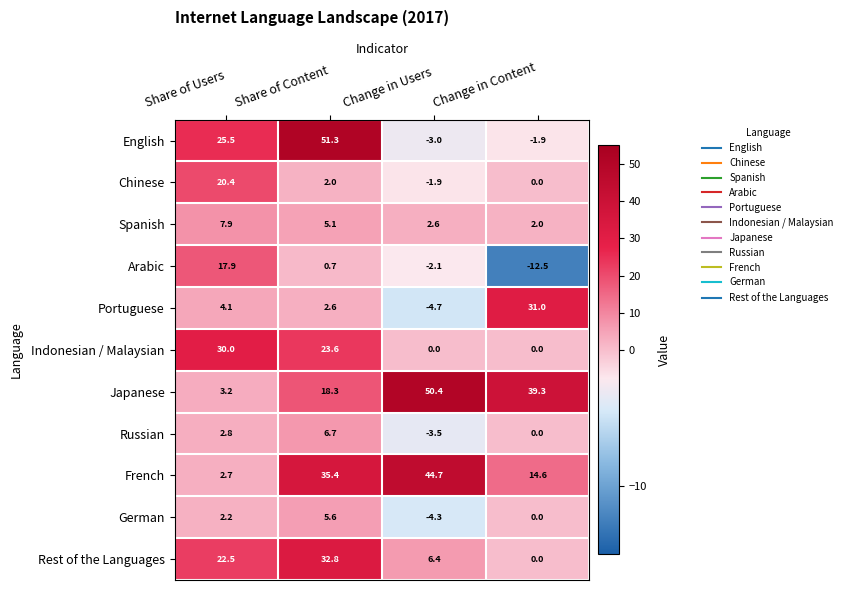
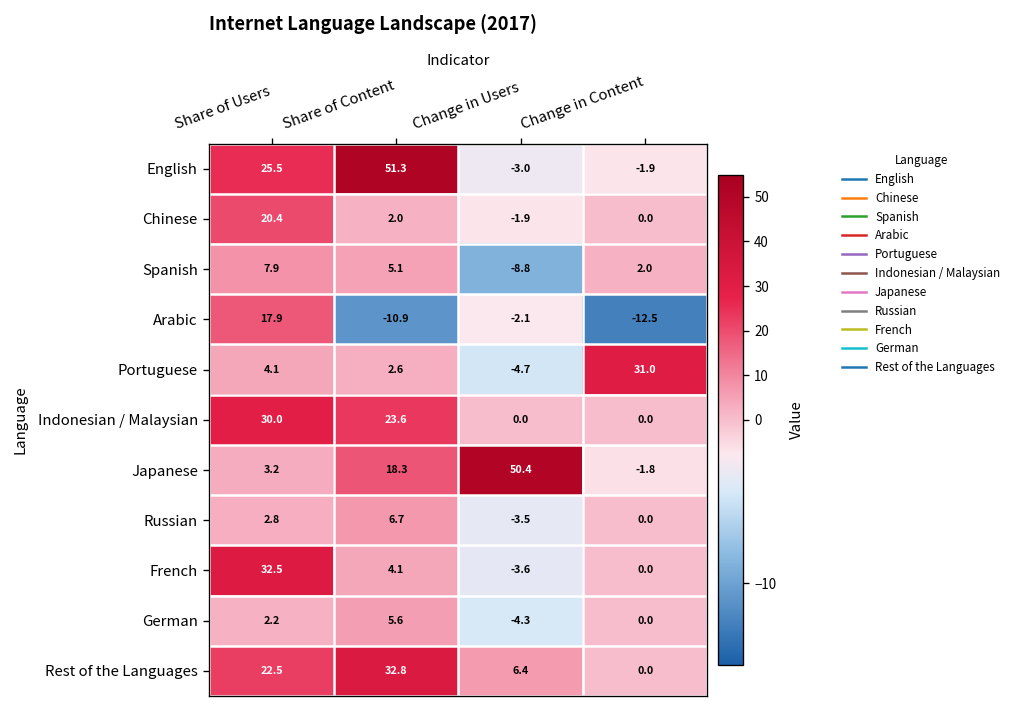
  {
    "English": {
      "Share of Users": 25.5,
      "Share of Content": 51.3,
      "Change in Users": -3.0,
      "Change in Content": -1.9
    },
    "Chinese": {
      "Share of Users": 20.4,
      "Share of Content": 2.0,
      "Change in Users": -1.9,
      "Change in Content": 0.0
    },
    "Spanish": {
      "Share of Users": 7.9,
      "Share of Content": 5.1,
-     "Change in Users": 2.6,
+     "Change in Users": -8.8,
      "Change in Content": 2.0
    },
    "Arabic": {
      "Share of Users": 17.9,
-     "Share of Content": 0.7,
+     "Share of Content": -10.9,
      "Change in Users": -2.1,
      "Change in Content": -12.5
    },
    "Portuguese": {
      "Share of Users": 4.1,
      "Share of Content": 2.6,
      "Change in Users": -4.7,
      "Change in Content": 31.0
    },
    "Indonesian / Malaysian": {
      "Share of Users": 30.0,
      "Share of Content": 23.6,
      "Change in Users": 0.0,
      "Change in Content": 0.0
    },
    "Japanese": {
      "Share of Users": 3.2,
      "Share of Content": 18.3,
      "Change in Users": 50.4,
-     "Change in Content": 39.3
+     "Change in Content": -1.8
    },
    "Russian": {
      "Share of Users": 2.8,
      "Share of Content": 6.7,
      "Change in Users": -3.5,
      "Change in Content": 0.0
    },
    "French": {
-     "Share of Users": 2.7,
-     "Share of Content": 35.4,
-     "Change in Users": 44.7,
-     "Change in Content": 14.6
+     "Share of Users": 32.5,
+     "Share of Content": 4.1,
+     "Change in Users": -3.6,
+     "Change in Content": 0.0
    },
    "German": {
      "Share of Users": 2.2,
      "Share of Content": 5.6,
      "Change in Users": -4.3,
      "Change in Content": 0.0
    },
    "Rest of the Languages": {
      "Share of Users": 22.5,
      "Share of Content": 32.8,
      "Change in Users": 6.4,
      "Change in Content": 0.0
    }
  }
